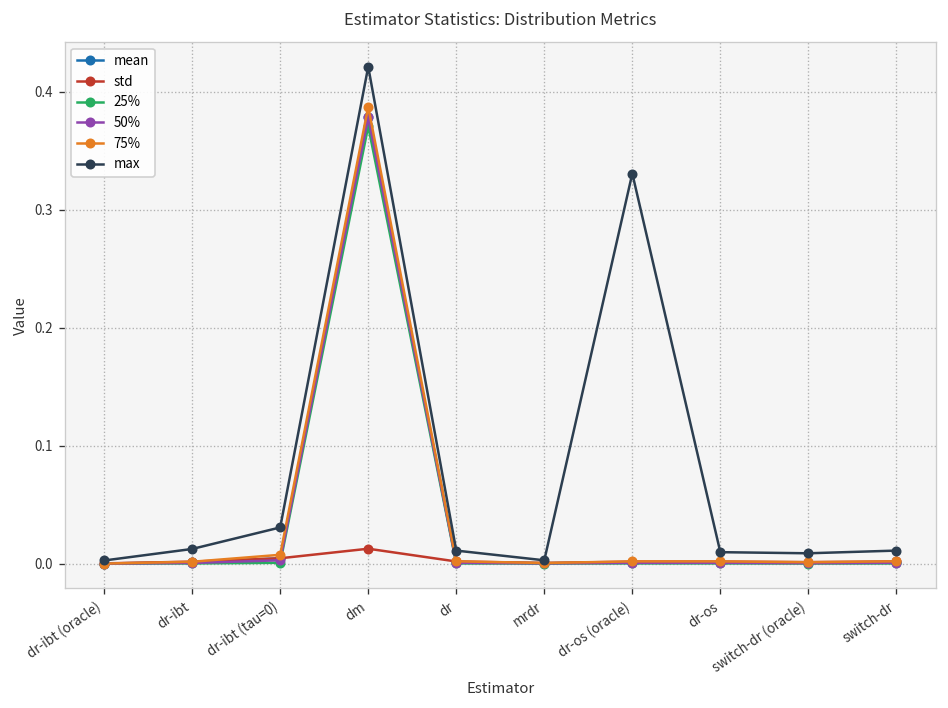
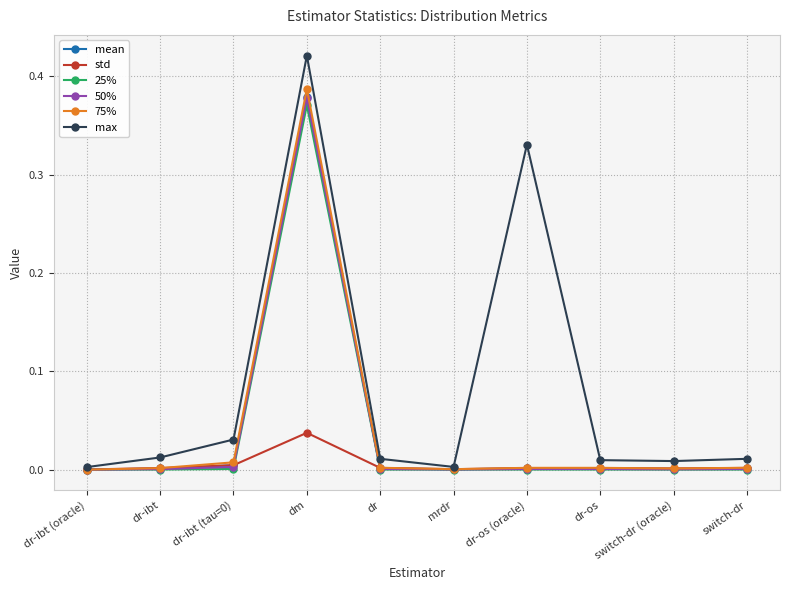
  {
    "std": {
-     "dm": 0.01
+     "dm": 0.04
    },
    "25%": {
      "dm": 0.37
    },
    "75%": {
      "dr-ibt (tau=0)": 0.01,
      "dm": 0.39
    },
    "max": {
      "dr-ibt": 0.01,
      "dr-ibt (tau=0)": 0.03,
      "dm": 0.42,
      "dr": 0.01,
      "dr-os (oracle)": 0.33,
      "dr-os": 0.01,
      "switch-dr (oracle)": 0.01,
      "switch-dr": 0.01
    }
  }
